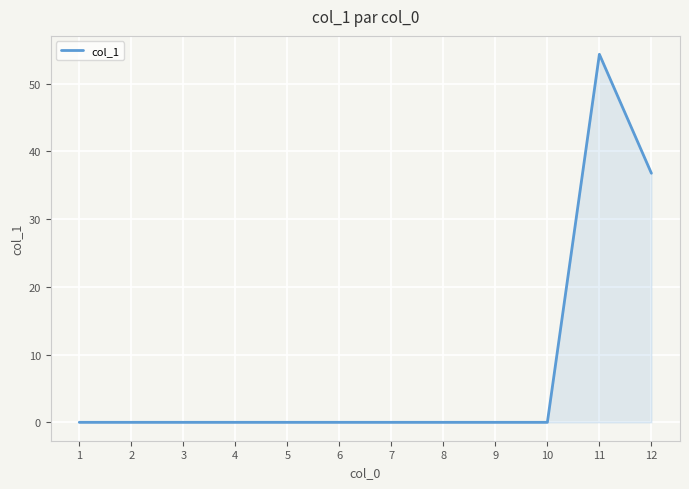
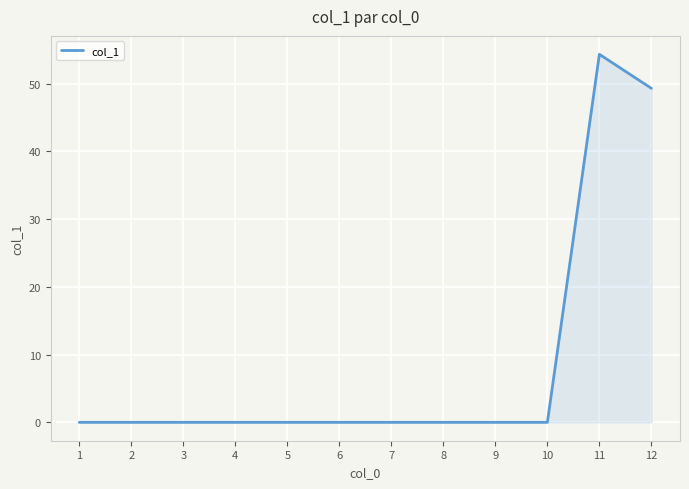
  {
    "1": 0,
    "2": 0,
    "3": 0,
    "4": 0,
    "5": 0,
    "6": 0,
    "7": 0,
    "8": 0,
    "9": 0,
    "10": 0,
    "11": 54,
-   "12": 37
+   "12": 49
  }
